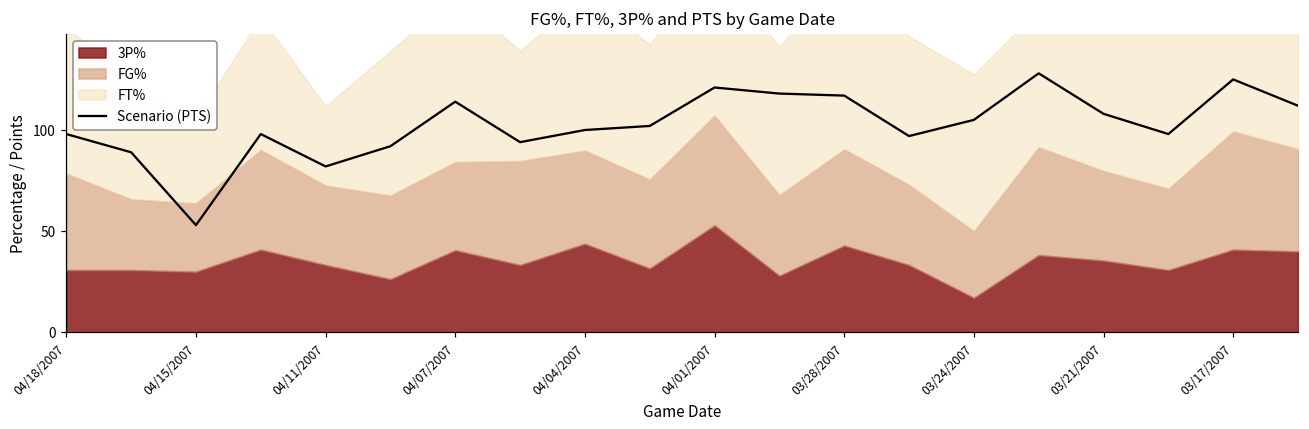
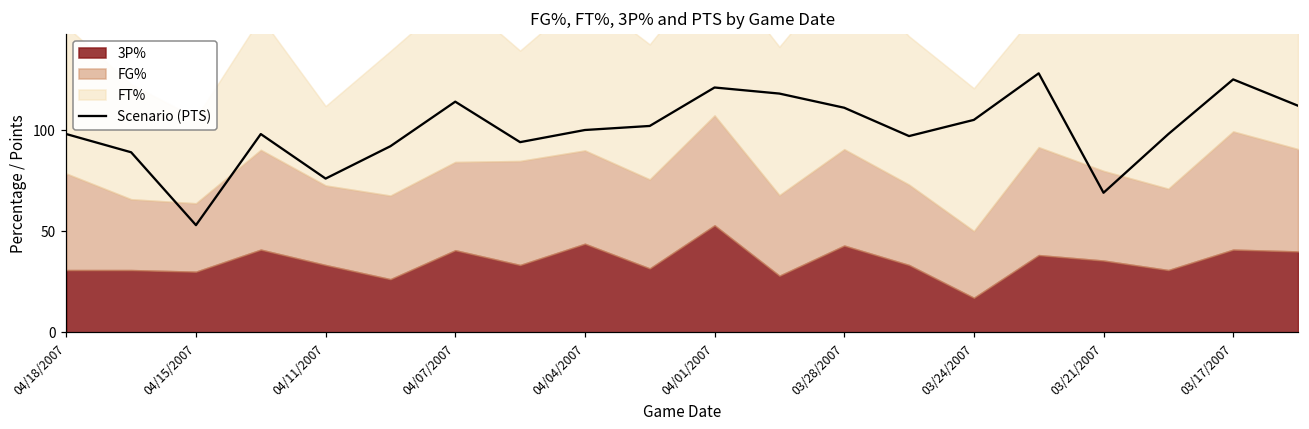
  {
    "Scenario (PTS)": {
      "04/18/2007": 98,
      "04/15/2007": 53,
-     "04/11/2007": 82,
+     "04/11/2007": 76,
      "04/07/2007": 114,
      "04/04/2007": 100,
      "04/01/2007": 121,
-     "03/28/2007": 117,
+     "03/28/2007": 111,
      "03/24/2007": 105,
-     "03/21/2007": 108,
+     "03/21/2007": 69,
      "03/17/2007": 125
    },
    "3P%": {
      "04/18/2007": 31,
      "04/15/2007": 30,
      "04/11/2007": 33,
      "04/07/2007": 41,
      "04/04/2007": 44,
      "04/01/2007": 53,
      "03/28/2007": 43,
      "03/24/2007": 17,
      "03/21/2007": 36,
      "03/17/2007": 41
    },
    "FG%": {
      "04/18/2007": 48,
      "04/15/2007": 34,
      "04/11/2007": 39,
      "04/07/2007": 44,
      "04/04/2007": 46,
      "04/01/2007": 54,
      "03/28/2007": 48,
      "03/24/2007": 33,
      "03/21/2007": 44,
      "03/17/2007": 58
    },
    "FT%": {
      "04/11/2007": 39,
-     "03/24/2007": 77
+     "03/24/2007": 71
    }
  }
